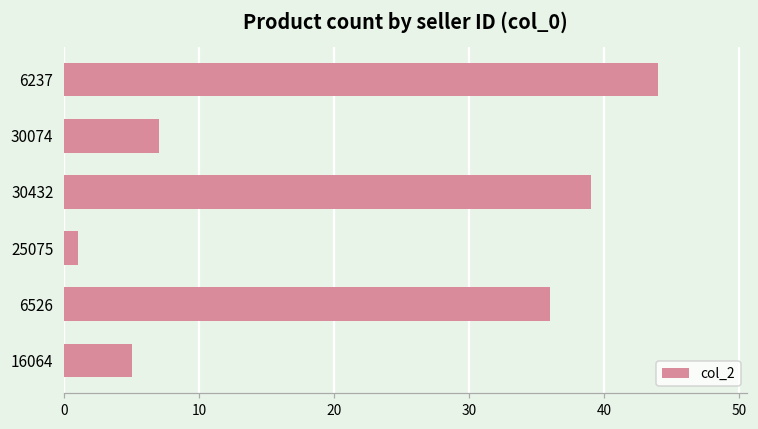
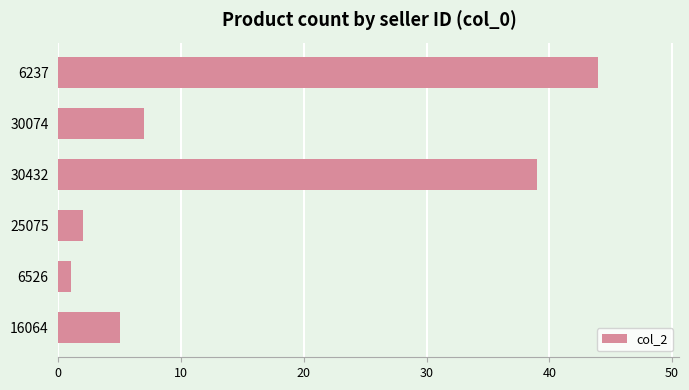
  {
    "6237": 44,
    "30074": 7,
    "30432": 39,
-   "25075": 1,
-   "6526": 36,
+   "25075": 2,
+   "6526": 1,
    "16064": 5
  }
